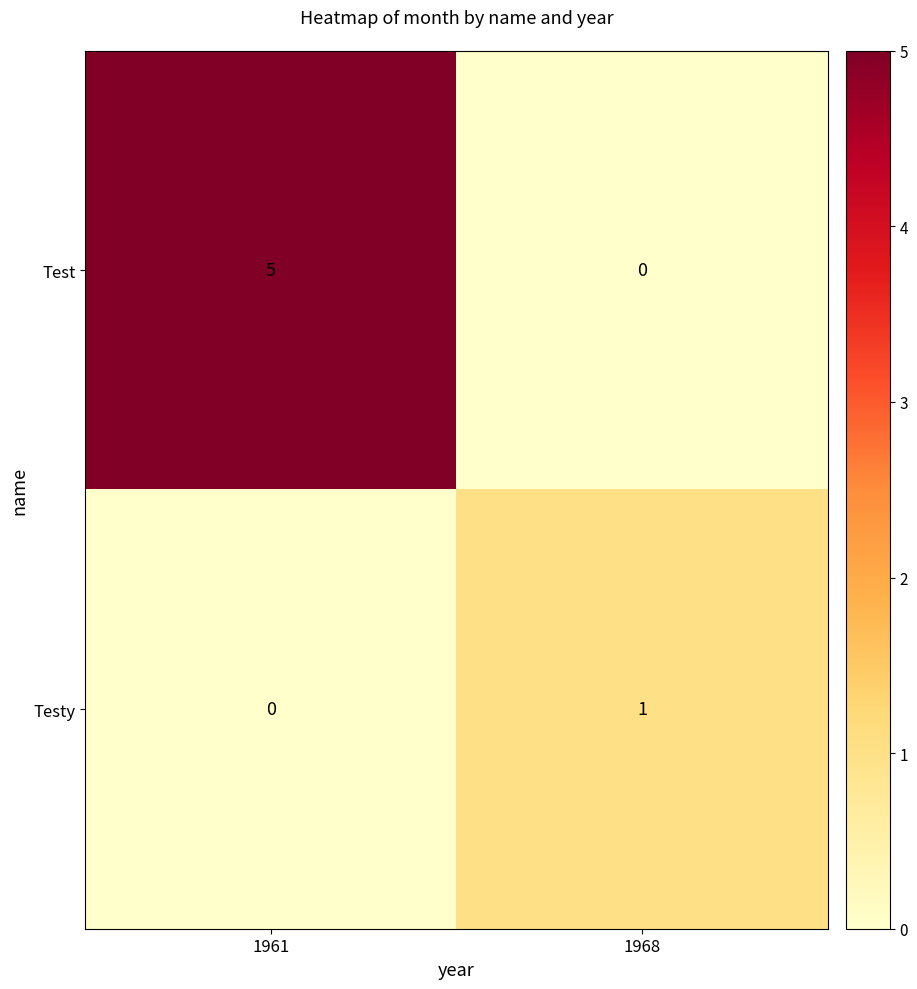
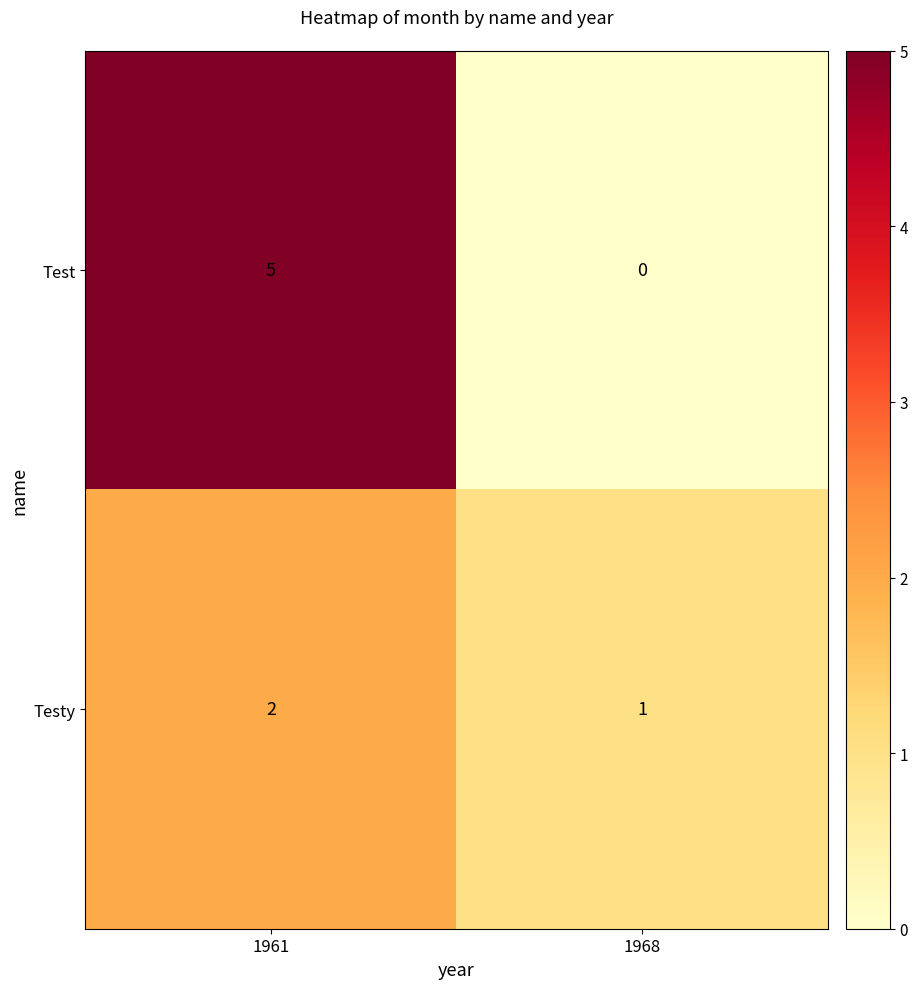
  {
    "Test": {
      "1961": 5,
      "1968": 0
    },
    "Testy": {
-     "1961": 0,
+     "1961": 2,
      "1968": 1
    }
  }
